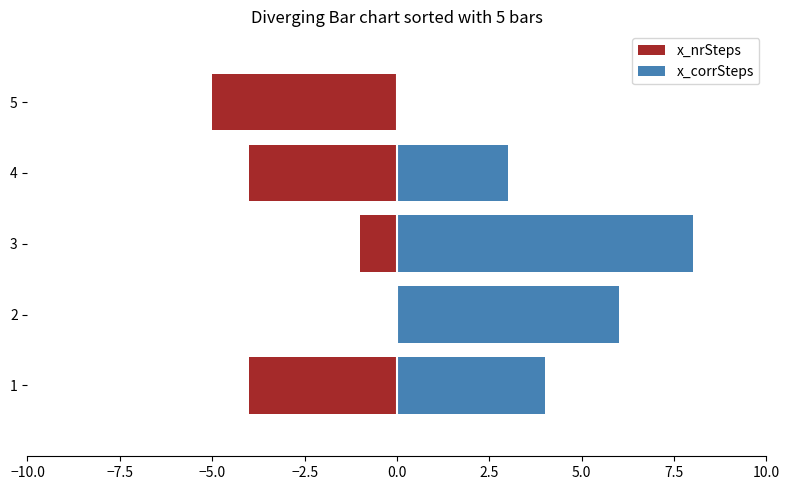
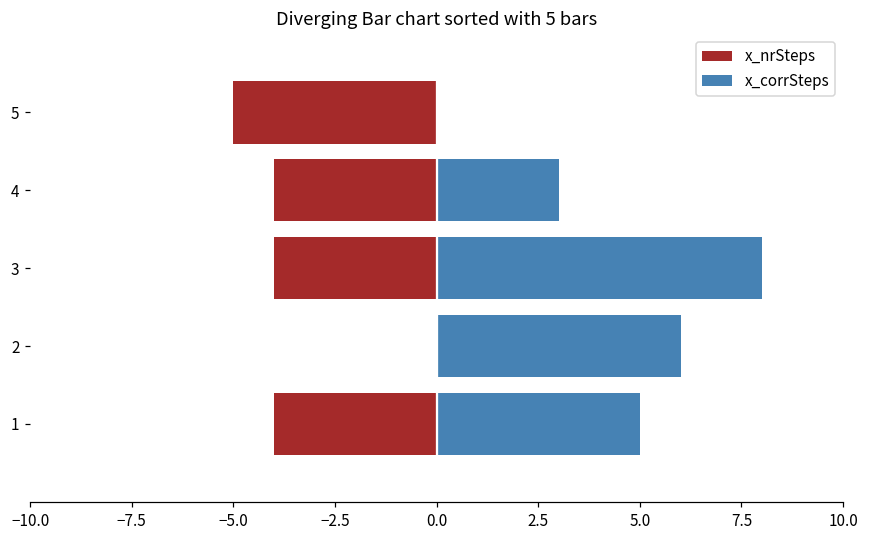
  {
    "x_nrSteps": {
      "5": -5,
      "4": -4,
-     "3": -1,
+     "3": -4,
      "1": -4
    },
    "x_corrSteps": {
      "5": 0,
      "4": 3,
      "3": 8,
      "2": 6,
-     "1": 4
+     "1": 5
    }
  }
